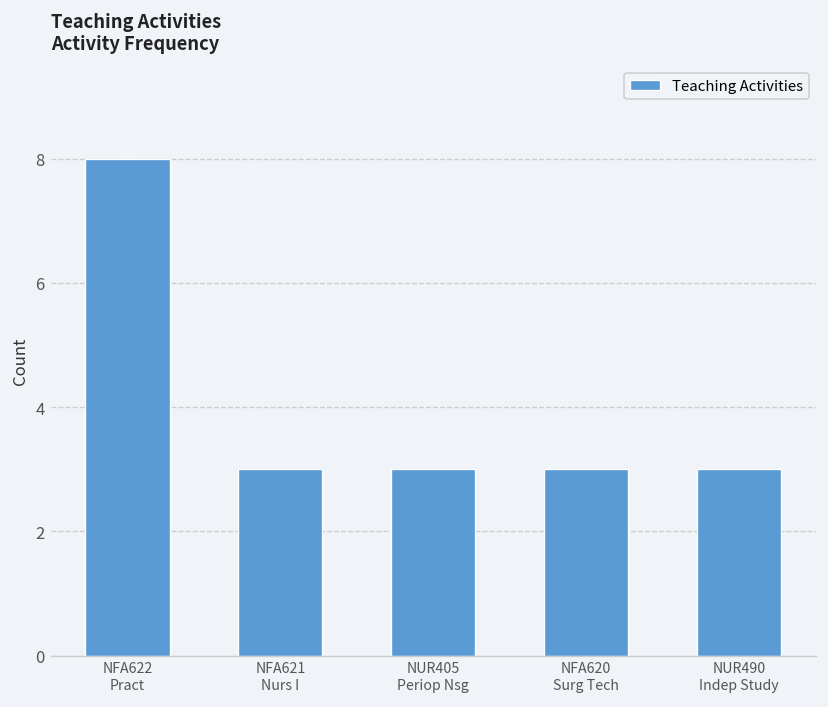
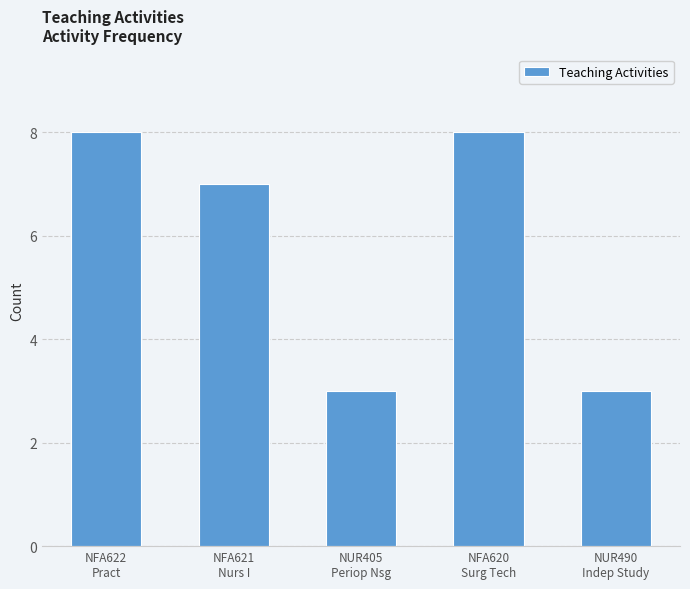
  {
    "NFA622 Pract": 8,
-   "NFA621 Nurs I": 3,
+   "NFA621 Nurs I": 7,
    "NUR405 Periop Nsg": 3,
-   "NFA620 Surg Tech": 3,
+   "NFA620 Surg Tech": 8,
    "NUR490 Indep Study": 3
  }
